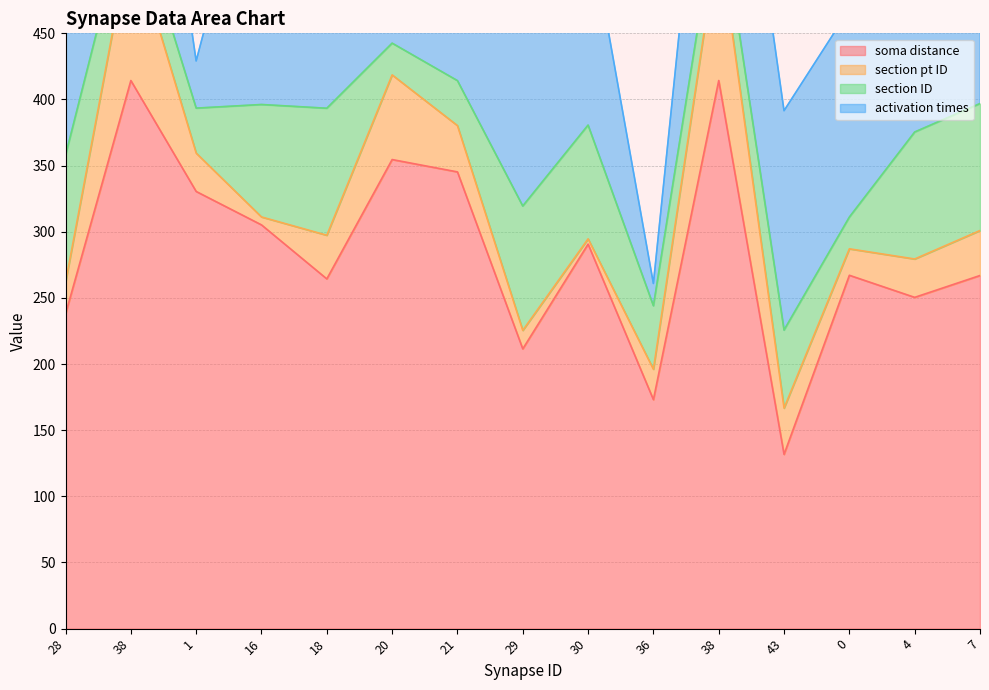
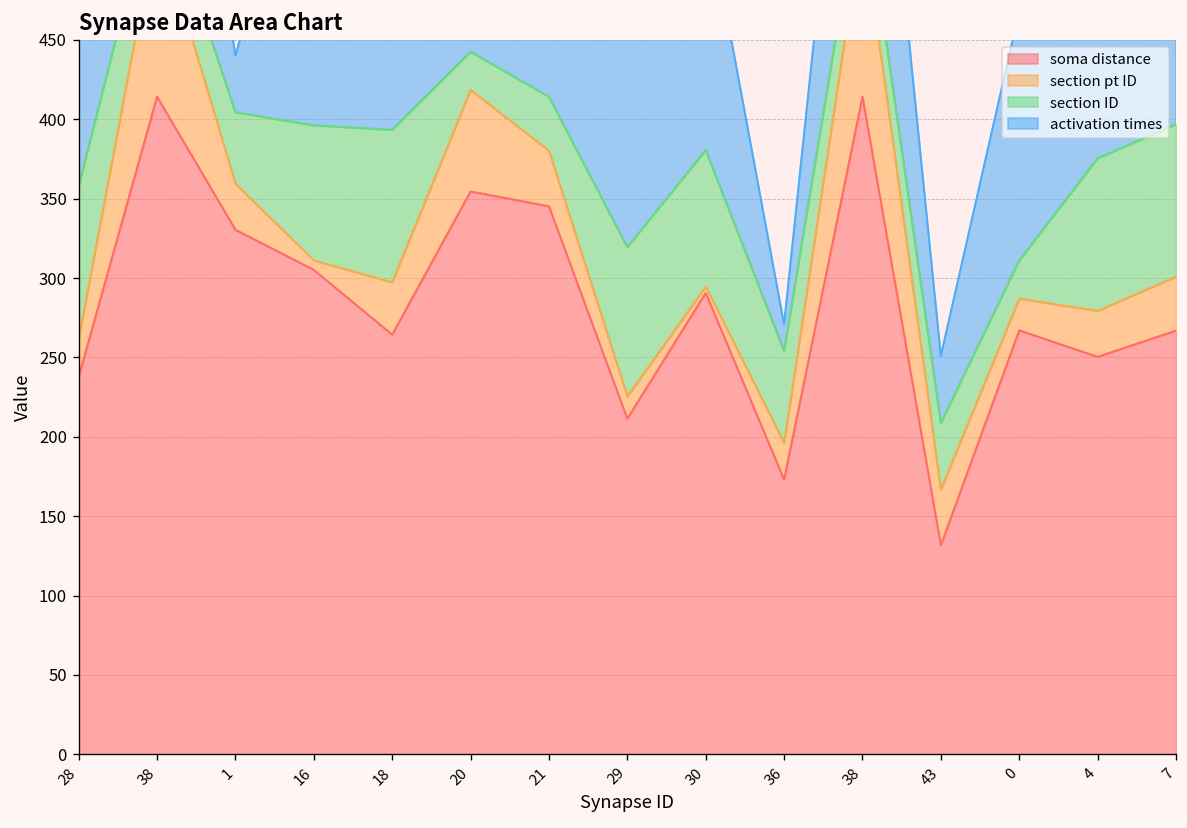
  {
    "section ID": {
      "28": 96,
-     "1": 34,
+     "1": 45,
      "16": 85,
      "18": 96,
      "20": 24,
      "21": 34,
      "29": 94,
      "30": 86,
-     "36": 48,
-     "43": 59,
+     "36": 58,
+     "43": 42,
      "0": 24,
      "4": 96,
      "7": 96
    },
    "activation times": {
      "1": 36,
      "36": 17,
-     "43": 166
+     "43": 42
    }
  }
